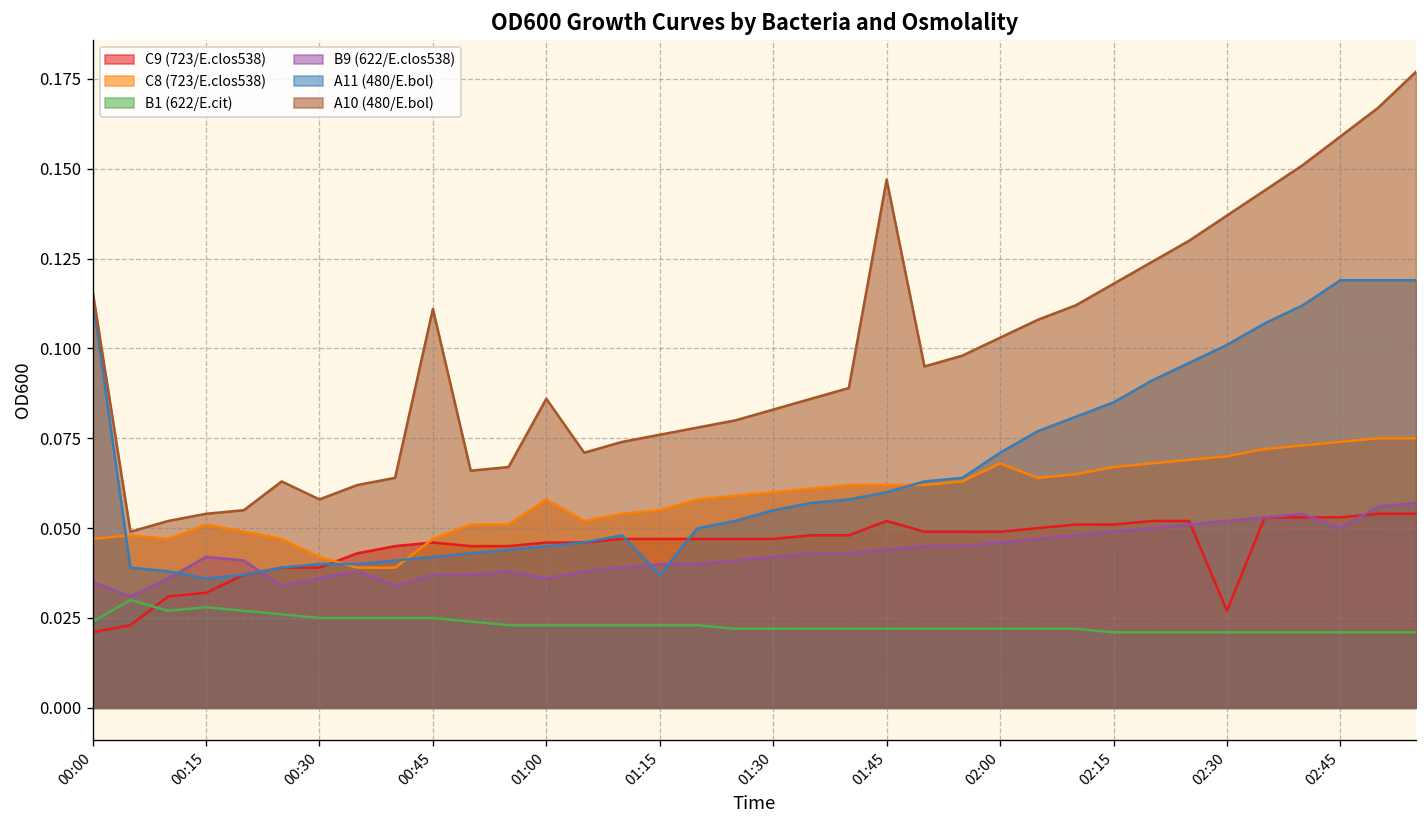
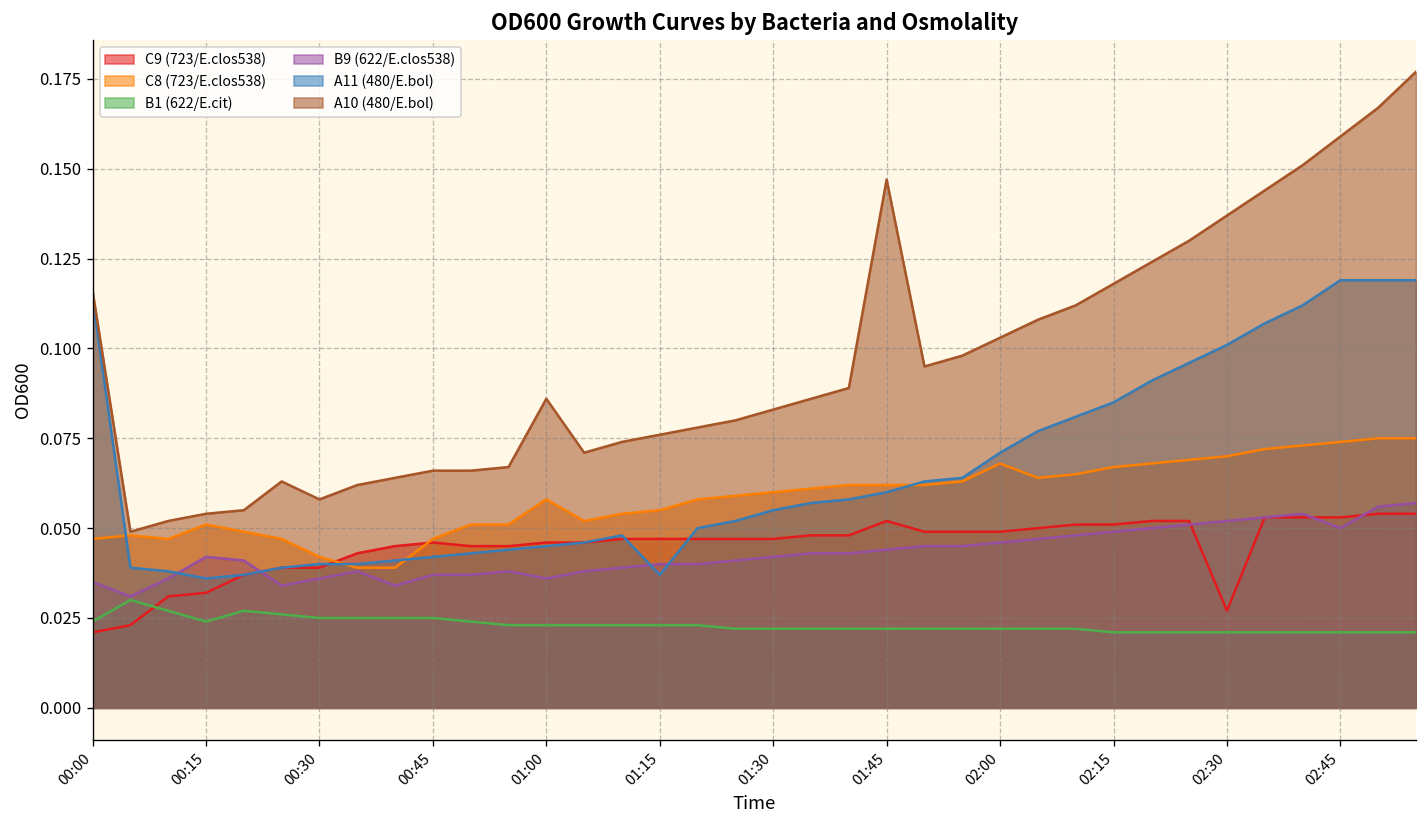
  {
    "C9 (723/E.clos538)": {
      "00:00": 0.021,
      "00:15": 0.032,
      "00:30": 0.039,
      "00:45": 0.046,
      "01:00": 0.046,
      "01:15": 0.047,
      "01:30": 0.047,
      "01:45": 0.052,
      "02:00": 0.049,
      "02:15": 0.051,
      "02:30": 0.027,
      "02:45": 0.053
    },
    "C8 (723/E.clos538)": {
      "00:00": 0.047,
      "00:15": 0.051,
      "00:30": 0.042,
      "00:45": 0.047,
      "01:00": 0.058,
      "01:15": 0.055,
      "01:30": 0.060,
      "01:45": 0.062,
      "02:00": 0.068,
      "02:15": 0.067,
      "02:30": 0.070,
      "02:45": 0.074
    },
    "B1 (622/E.cit)": {
      "00:00": 0.024,
-     "00:15": 0.028,
+     "00:15": 0.024,
      "00:30": 0.025,
      "00:45": 0.025,
      "01:00": 0.023,
      "01:15": 0.023,
      "01:30": 0.022,
      "01:45": 0.022,
      "02:00": 0.022,
      "02:15": 0.021,
      "02:30": 0.021,
      "02:45": 0.021
    },
    "B9 (622/E.clos538)": {
      "00:00": 0.035,
      "00:15": 0.042,
      "00:30": 0.036,
      "00:45": 0.037,
      "01:00": 0.036,
      "01:15": 0.040,
      "01:30": 0.042,
      "01:45": 0.044,
      "02:00": 0.046,
      "02:15": 0.049,
      "02:30": 0.052,
      "02:45": 0.050
    },
    "A11 (480/E.bol)": {
      "00:00": 0.114,
      "00:15": 0.036,
      "00:30": 0.040,
      "00:45": 0.042,
      "01:00": 0.045,
      "01:15": 0.037,
      "01:30": 0.055,
      "01:45": 0.060,
      "02:00": 0.071,
      "02:15": 0.085,
      "02:30": 0.101,
      "02:45": 0.119
    },
    "A10 (480/E.bol)": {
      "00:00": 0.116,
      "00:15": 0.054,
      "00:30": 0.058,
-     "00:45": 0.111,
+     "00:45": 0.066,
      "01:00": 0.086,
      "01:15": 0.076,
      "01:30": 0.083,
      "01:45": 0.147,
      "02:00": 0.103,
      "02:15": 0.118,
      "02:30": 0.137,
      "02:45": 0.159
    }
  }
